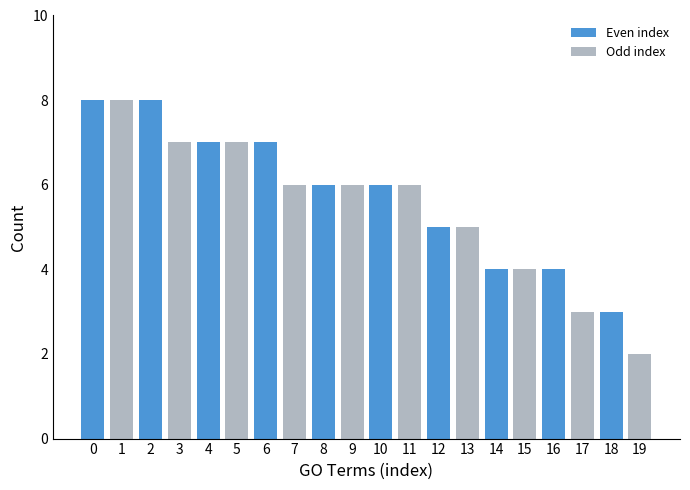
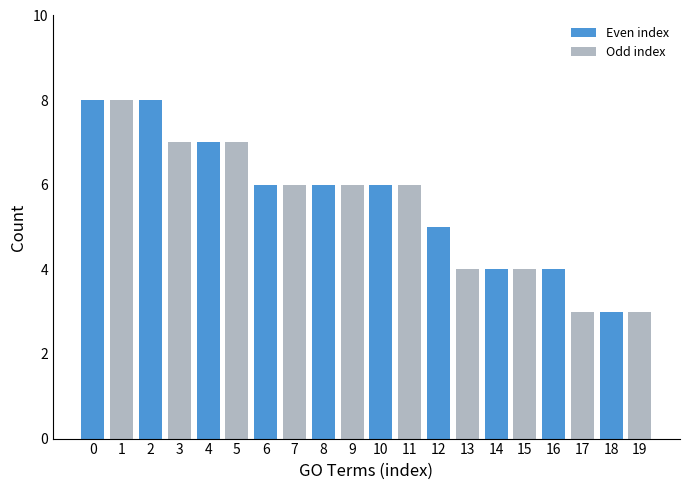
  {
    "0": 8,
    "1": 8,
    "2": 8,
    "3": 7,
    "4": 7,
    "5": 7,
-   "6": 7,
+   "6": 6,
    "7": 6,
    "8": 6,
    "9": 6,
    "10": 6,
    "11": 6,
    "12": 5,
-   "13": 5,
+   "13": 4,
    "14": 4,
    "15": 4,
    "16": 4,
    "17": 3,
    "18": 3,
-   "19": 2
+   "19": 3
  }
